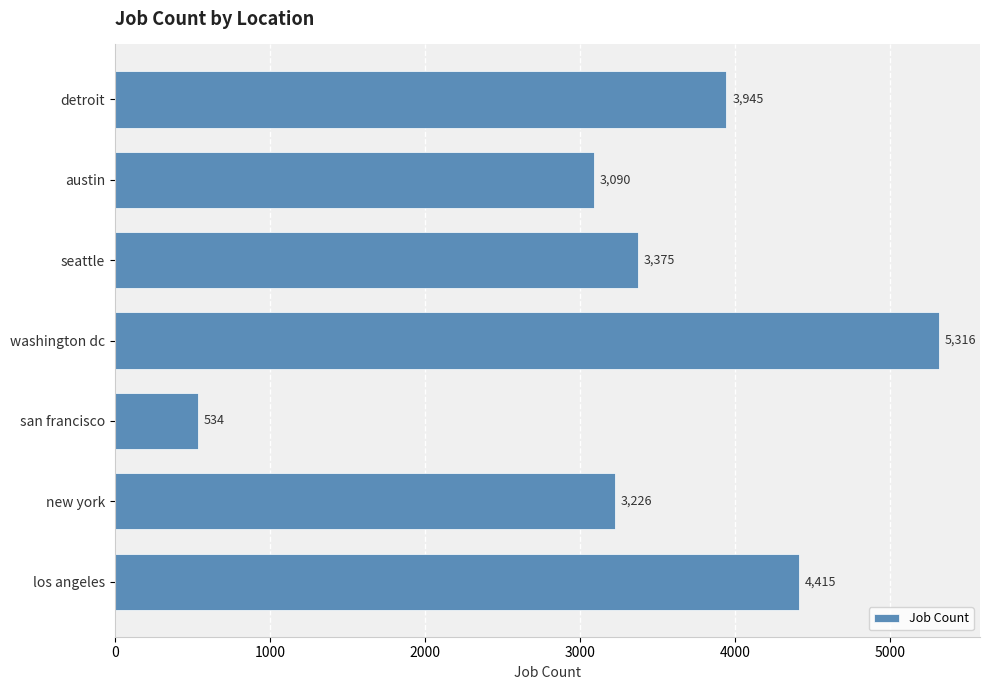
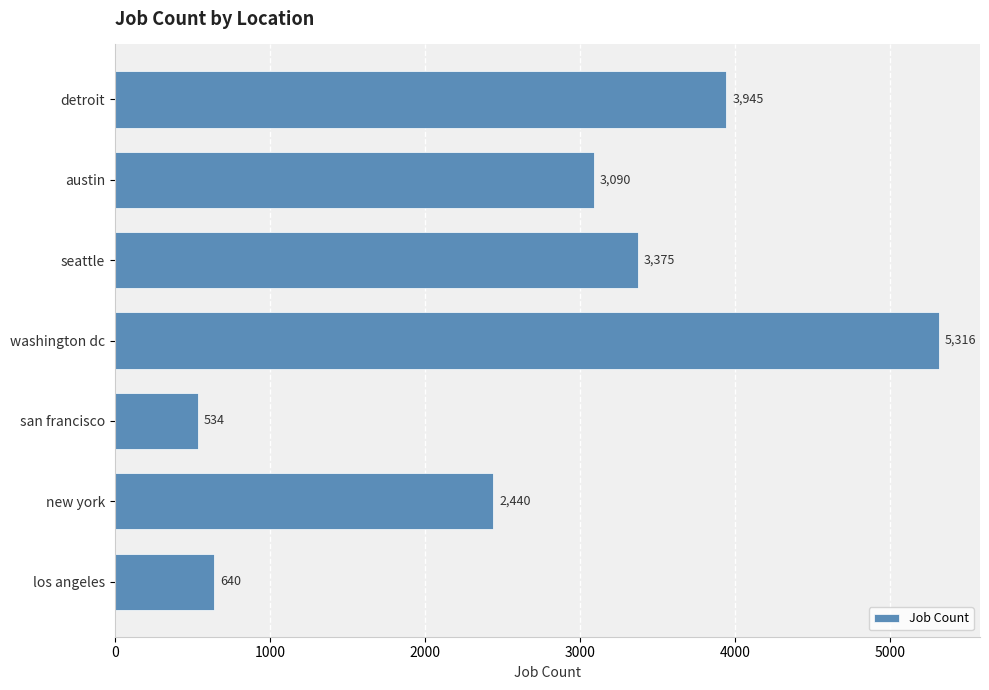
  {
    "detroit": "3,945",
    "austin": "3,090",
    "seattle": "3,375",
    "washington dc": "5,316",
    "san francisco": "534",
-   "new york": "3,226",
-   "los angeles": "4,415"
+   "new york": "2,440",
+   "los angeles": "640"
  }
